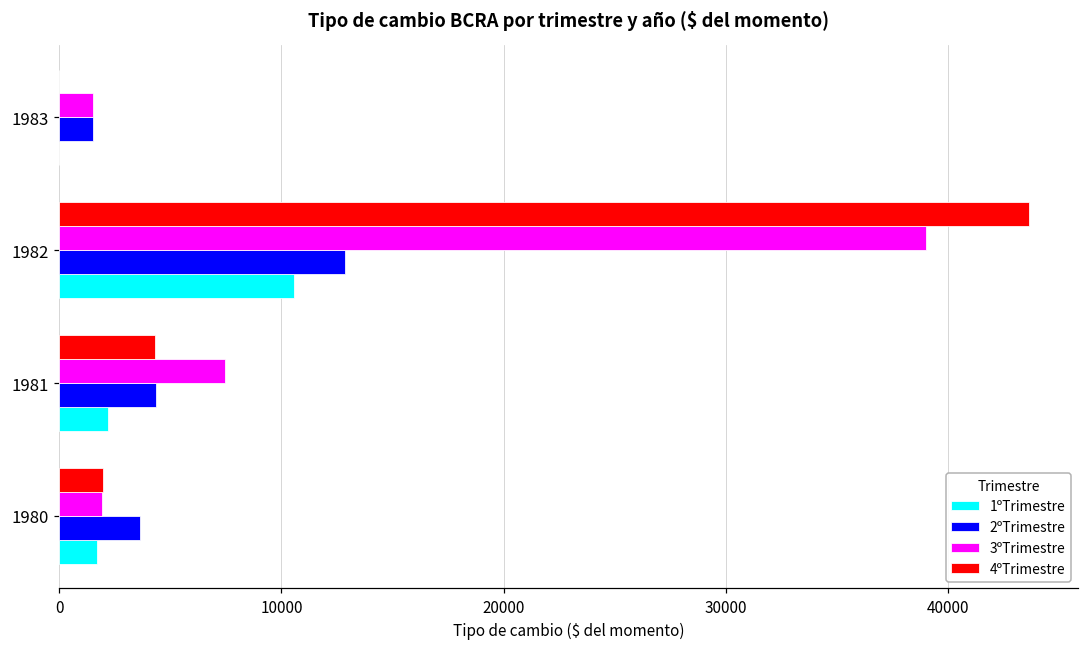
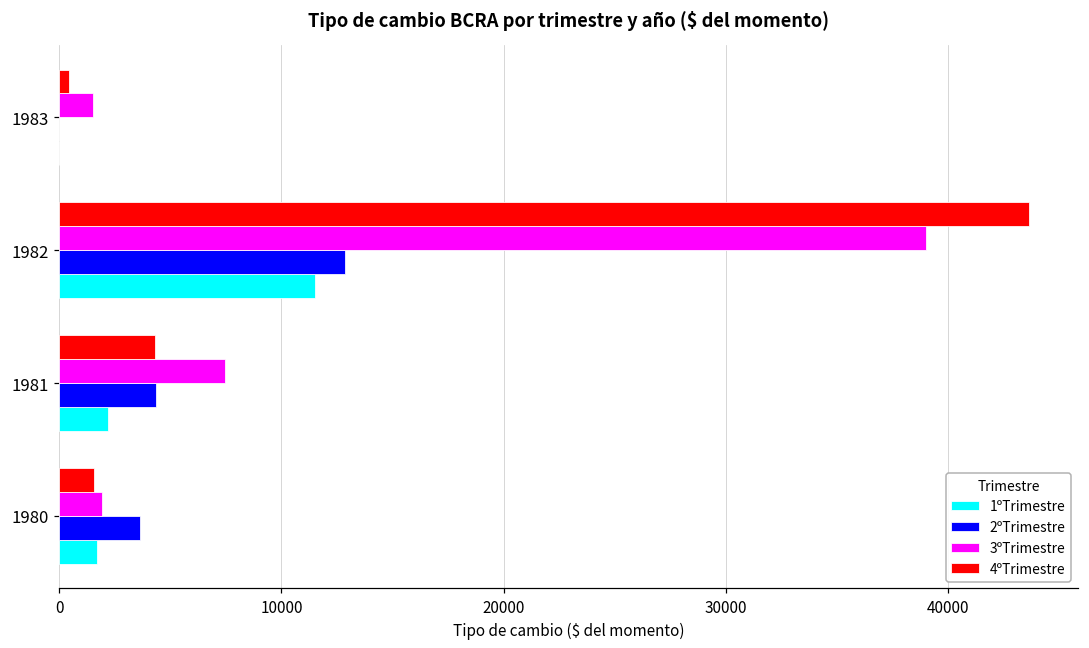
  {
    "1ºTrimestre": {
-     "1982": 10600,
+     "1982": 11500,
      "1981": 2200,
      "1980": 1700
    },
    "2ºTrimestre": {
-     "1983": 1500,
+     "1983": 0,
      "1982": 12900,
      "1981": 4300,
      "1980": 3600
    },
    "3ºTrimestre": {
      "1983": 1500,
      "1982": 39000,
      "1981": 7500,
      "1980": 1900
    },
    "4ºTrimestre": {
-     "1983": 0,
+     "1983": 500,
      "1982": 43700,
      "1981": 4300,
-     "1980": 2000
+     "1980": 1600
    }
  }
